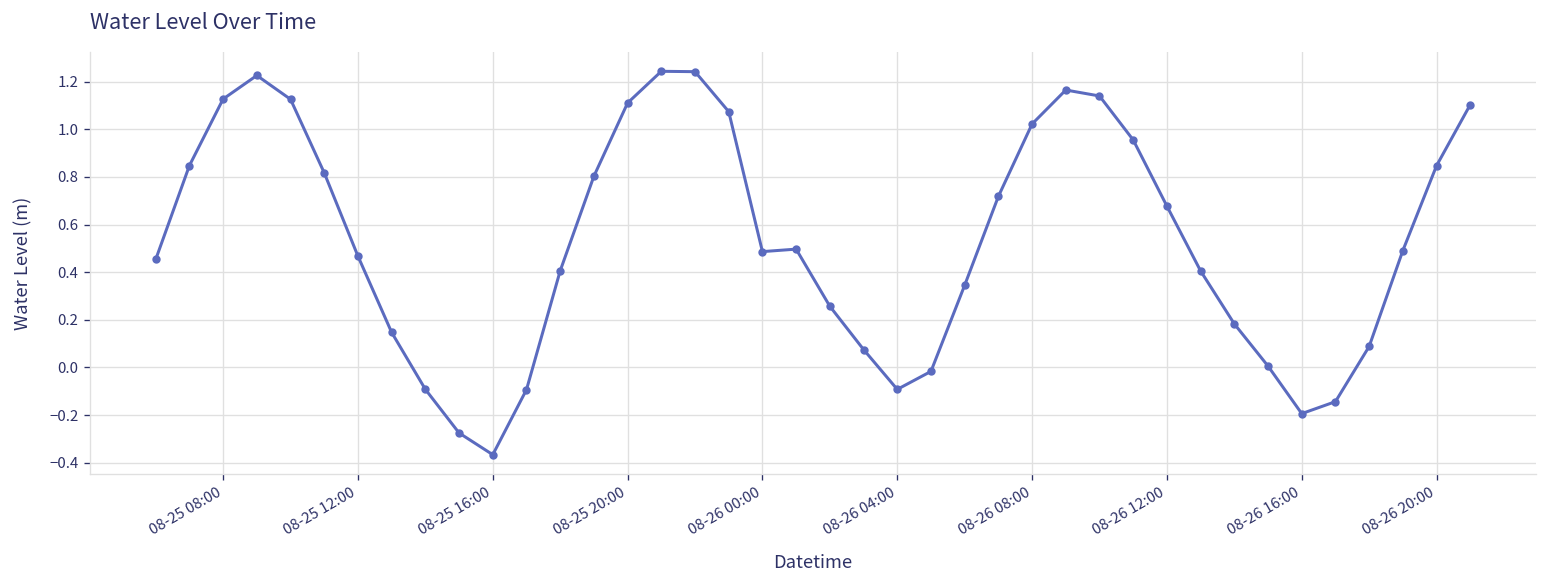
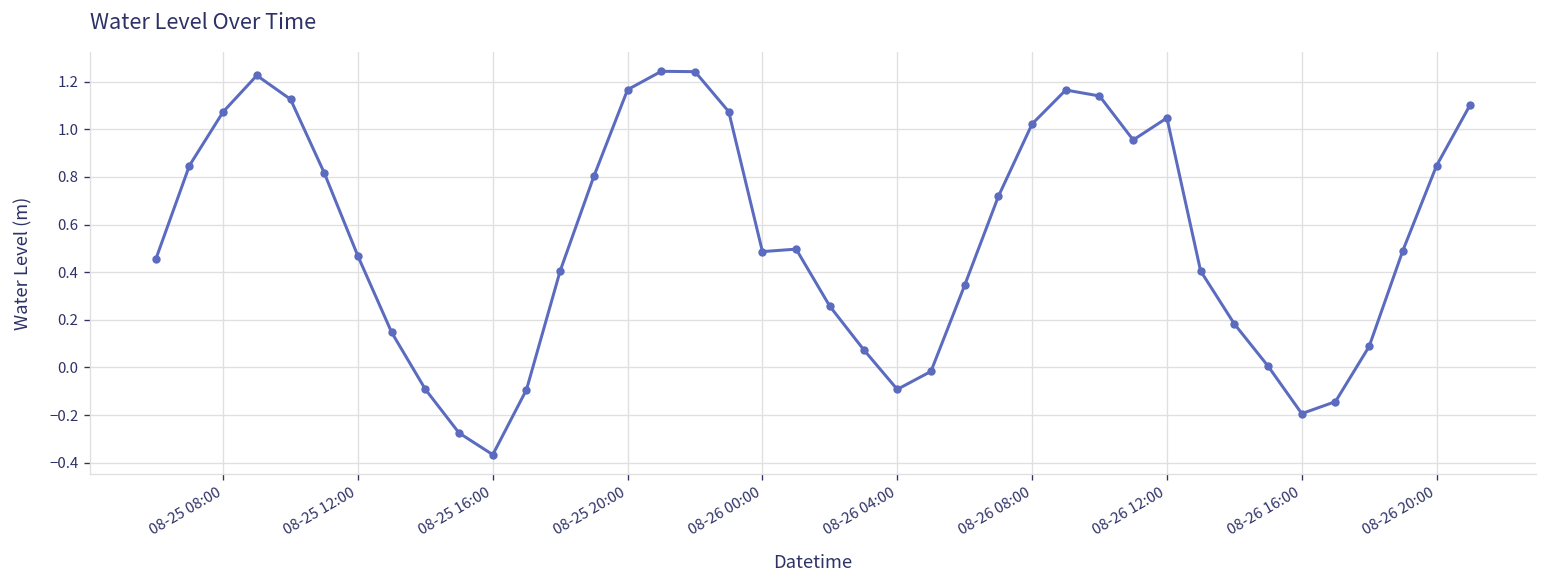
  {
-   "08-25 08:00": 1.13,
+   "08-25 08:00": 1.07,
    "08-25 12:00": 0.47,
    "08-25 16:00": -0.37,
-   "08-25 20:00": 1.11,
+   "08-25 20:00": 1.17,
    "08-26 00:00": 0.49,
    "08-26 04:00": -0.09,
    "08-26 08:00": 1.02,
-   "08-26 12:00": 0.68,
+   "08-26 12:00": 1.05,
    "08-26 16:00": -0.19,
    "08-26 20:00": 0.85
  }
